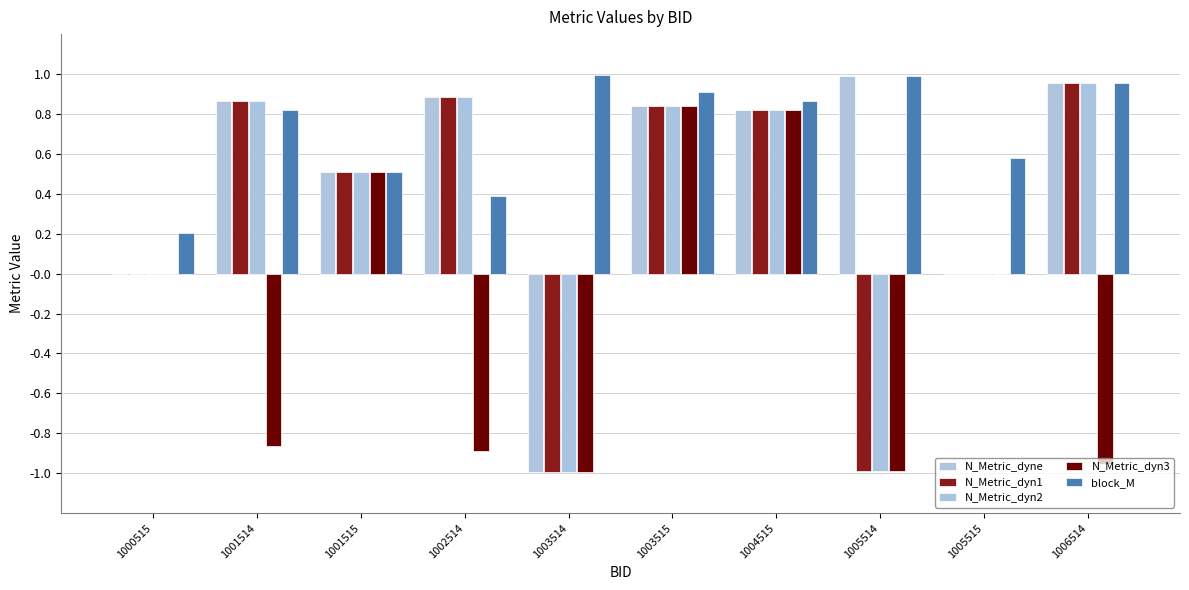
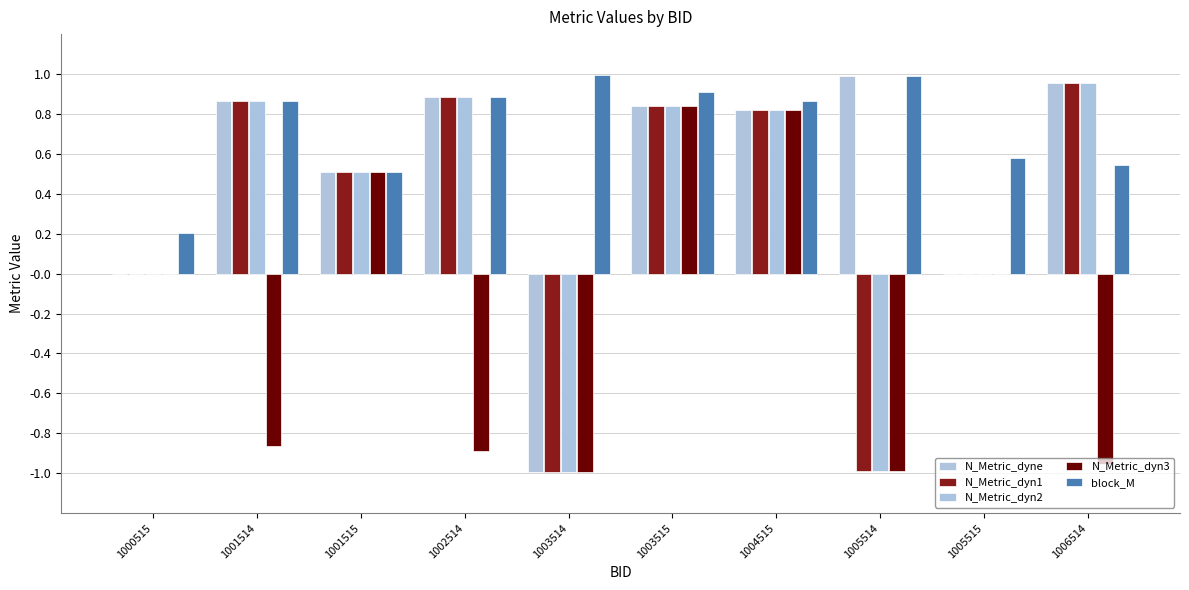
  {
    "block_M": {
      "1000515": 0.21,
-     "1001514": 0.82,
+     "1001514": 0.87,
      "1001515": 0.51,
-     "1002514": 0.39,
+     "1002514": 0.89,
      "1003514": 0.99,
      "1003515": 0.91,
      "1004515": 0.87,
      "1005514": 0.99,
      "1005515": 0.58,
-     "1006514": 0.95
+     "1006514": 0.54
    }
  }
